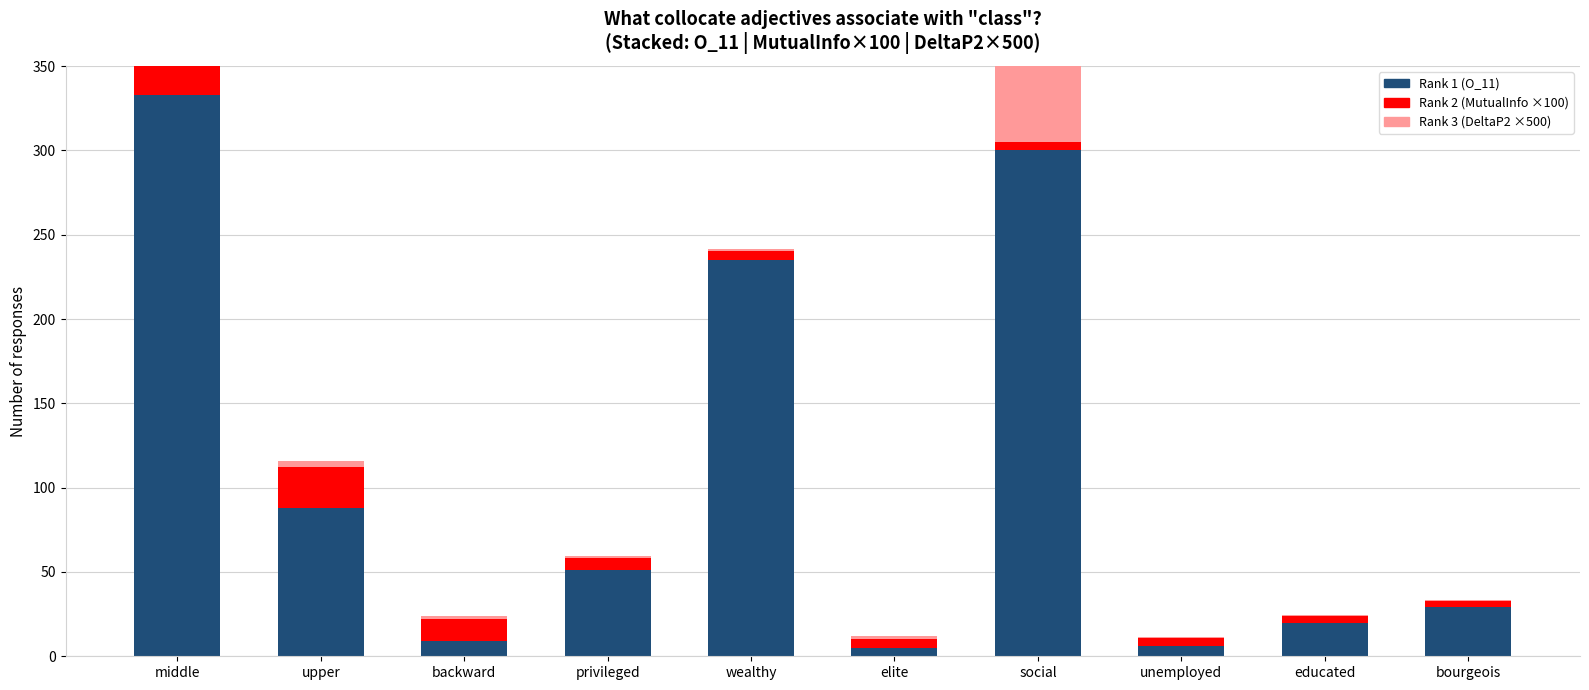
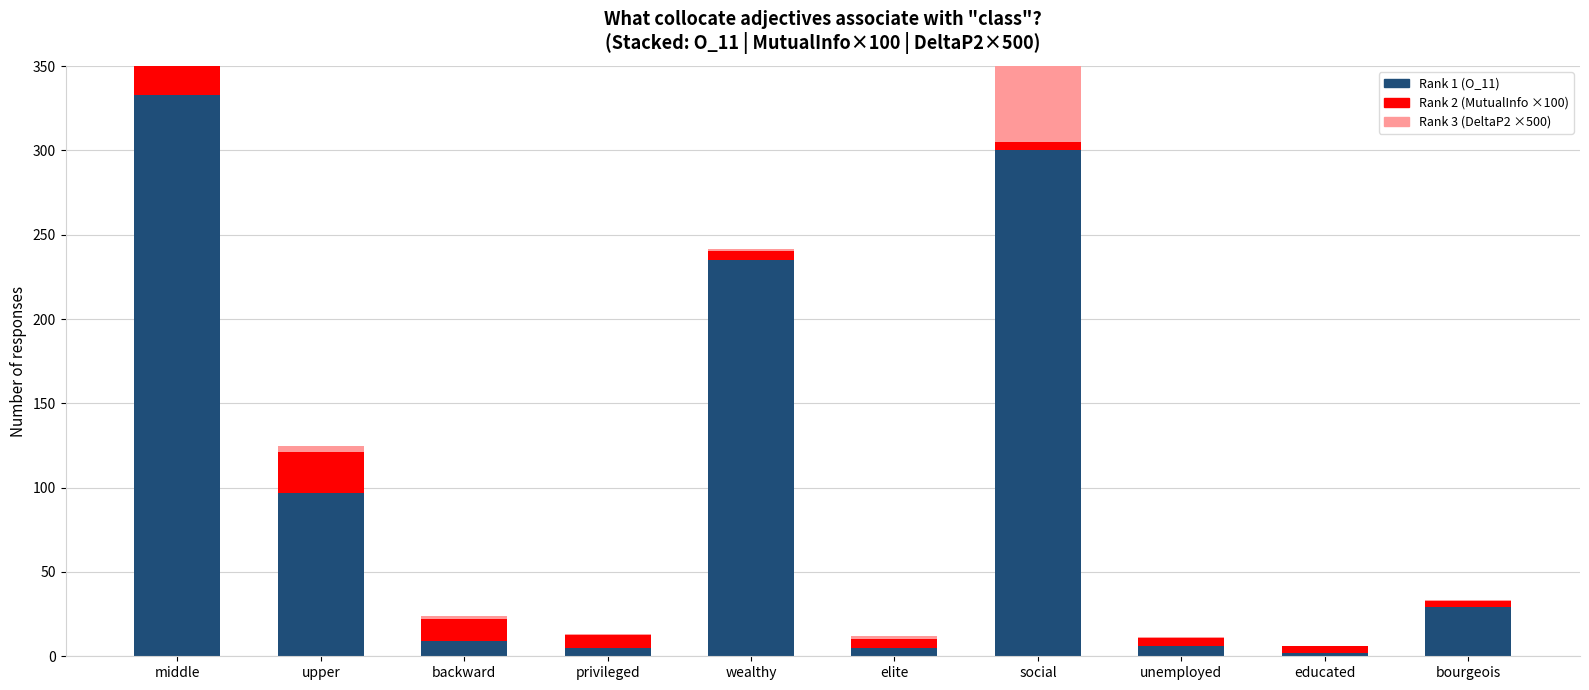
  {
    "Rank 1 (O_11)": {
      "middle": 333,
-     "upper": 88,
+     "upper": 97,
      "backward": 9,
-     "privileged": 51,
+     "privileged": 5,
      "wealthy": 235,
      "elite": 5,
      "social": 300,
      "unemployed": 6,
-     "educated": 20,
+     "educated": 2,
      "bourgeois": 29
    },
    "Rank 2 (MutualInfo ×100)": {
      "upper": 24,
      "backward": 13,
      "privileged": 8,
      "wealthy": 5,
      "elite": 5,
      "social": 5,
      "unemployed": 5,
      "educated": 4,
      "bourgeois": 4
    },
    "Rank 3 (DeltaP2 ×500)": {
      "upper": 4,
      "elite": 2,
      "social": 46
    }
  }
